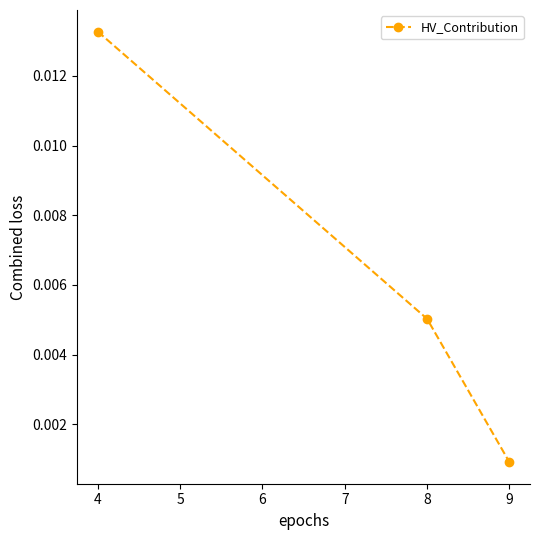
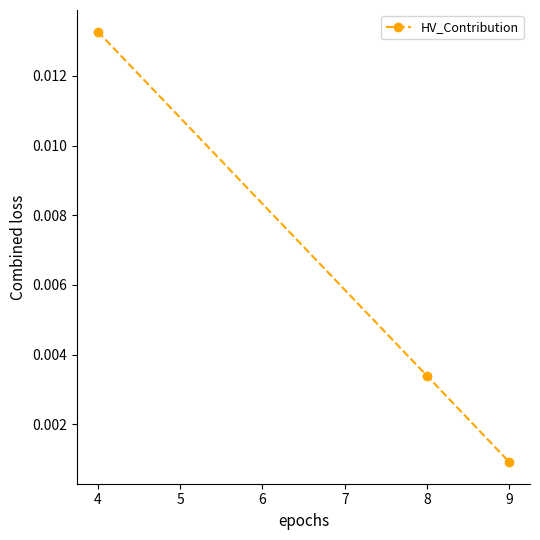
  {
    "4": 0.0133,
-   "8": 0.0050,
+   "8": 0.0034,
    "9": 0.0009
  }
